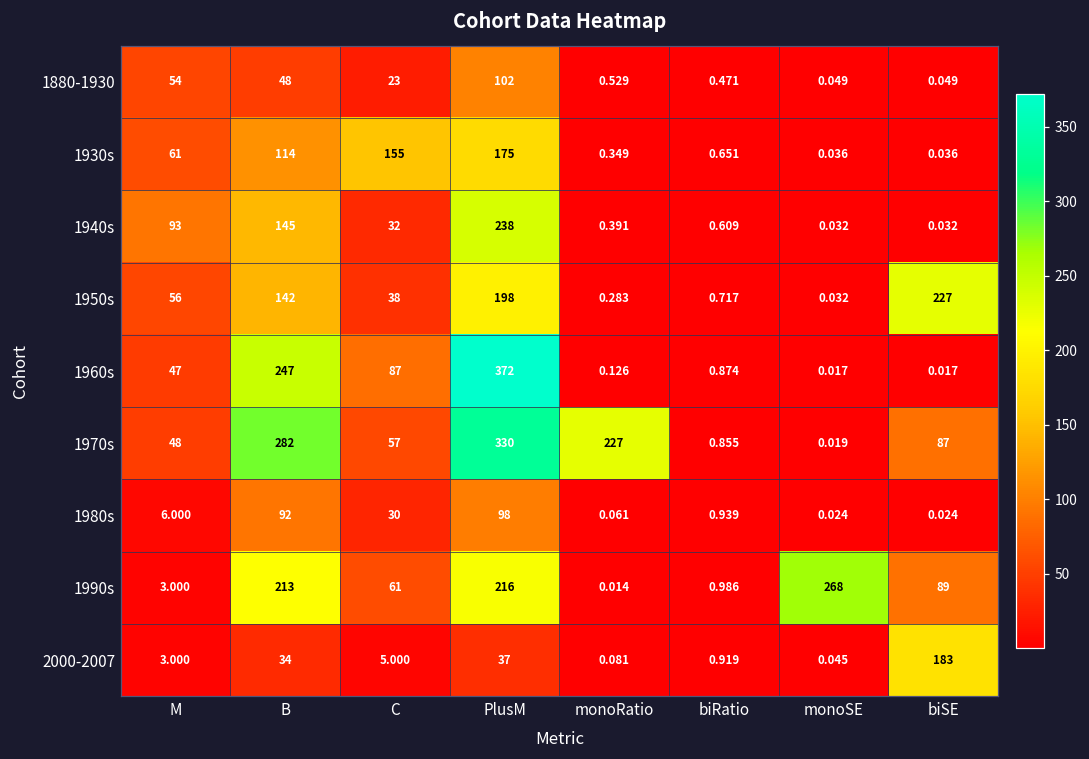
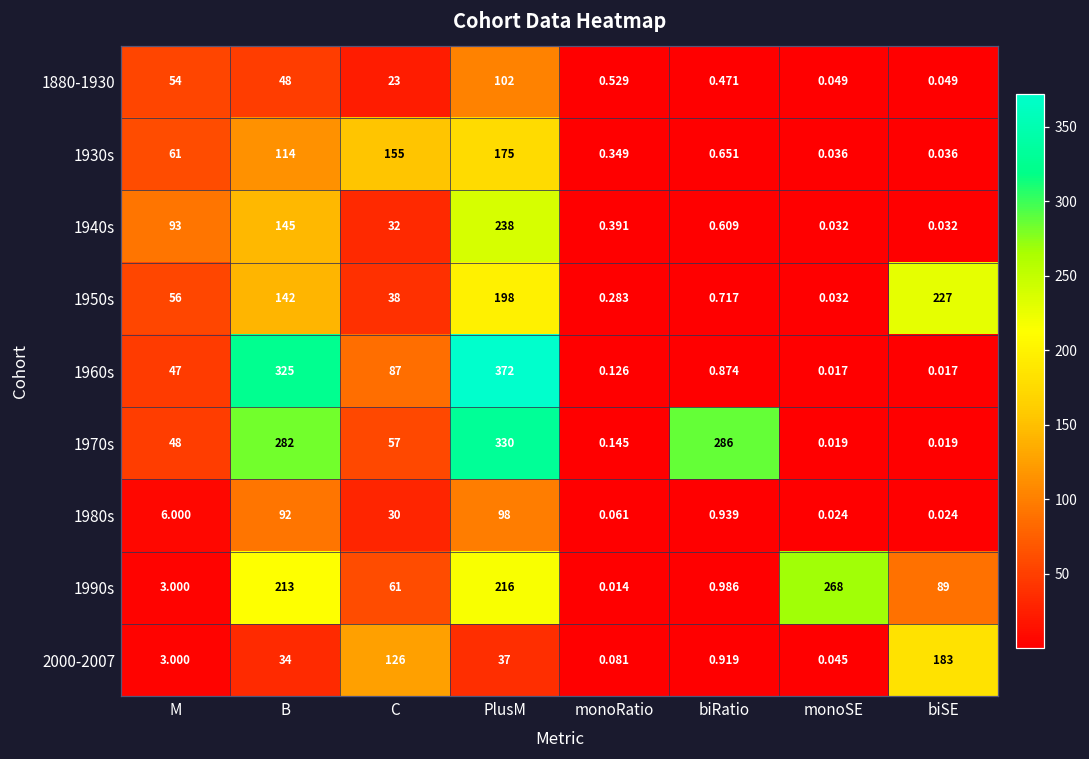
  {
    "1880-1930": {
      "M": 54,
      "B": 48,
      "C": 23,
      "PlusM": 102,
      "monoRatio": 0.529,
      "biRatio": 0.471,
      "monoSE": 0.049,
      "biSE": 0.049
    },
    "1930s": {
      "M": 61,
      "B": 114,
      "C": 155,
      "PlusM": 175,
      "monoRatio": 0.349,
      "biRatio": 0.651,
      "monoSE": 0.036,
      "biSE": 0.036
    },
    "1940s": {
      "M": 93,
      "B": 145,
      "C": 32,
      "PlusM": 238,
      "monoRatio": 0.391,
      "biRatio": 0.609,
      "monoSE": 0.032,
      "biSE": 0.032
    },
    "1950s": {
      "M": 56,
      "B": 142,
      "C": 38,
      "PlusM": 198,
      "monoRatio": 0.283,
      "biRatio": 0.717,
      "monoSE": 0.032,
      "biSE": 227
    },
    "1960s": {
      "M": 47,
-     "B": 247,
+     "B": 325,
      "C": 87,
      "PlusM": 372,
      "monoRatio": 0.126,
      "biRatio": 0.874,
      "monoSE": 0.017,
      "biSE": 0.017
    },
    "1970s": {
      "M": 48,
      "B": 282,
      "C": 57,
      "PlusM": 330,
-     "monoRatio": 227,
-     "biRatio": 0.855,
+     "monoRatio": 0.145,
+     "biRatio": 286,
      "monoSE": 0.019,
-     "biSE": 87
+     "biSE": 0.019
    },
    "1980s": {
      "M": 6.000,
      "B": 92,
      "C": 30,
      "PlusM": 98,
      "monoRatio": 0.061,
      "biRatio": 0.939,
      "monoSE": 0.024,
      "biSE": 0.024
    },
    "1990s": {
      "M": 3.000,
      "B": 213,
      "C": 61,
      "PlusM": 216,
      "monoRatio": 0.014,
      "biRatio": 0.986,
      "monoSE": 268,
      "biSE": 89
    },
    "2000-2007": {
      "M": 3.000,
      "B": 34,
-     "C": 5.000,
+     "C": 126,
      "PlusM": 37,
      "monoRatio": 0.081,
      "biRatio": 0.919,
      "monoSE": 0.045,
      "biSE": 183
    }
  }
